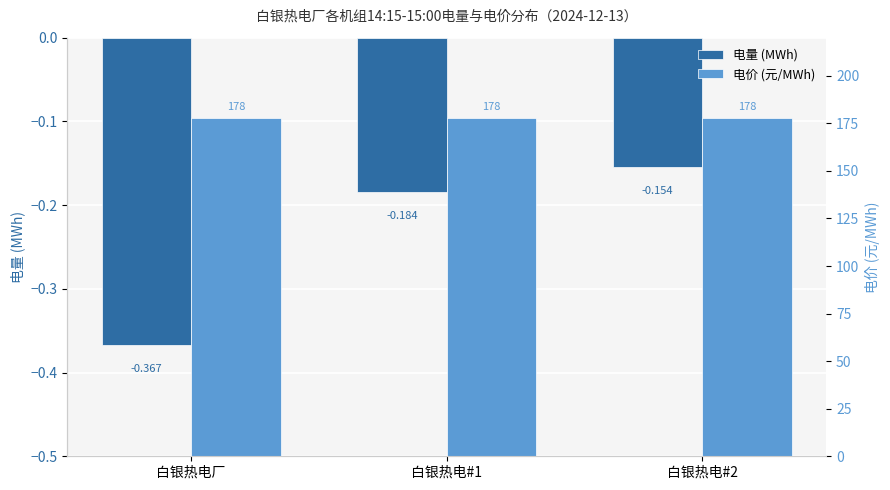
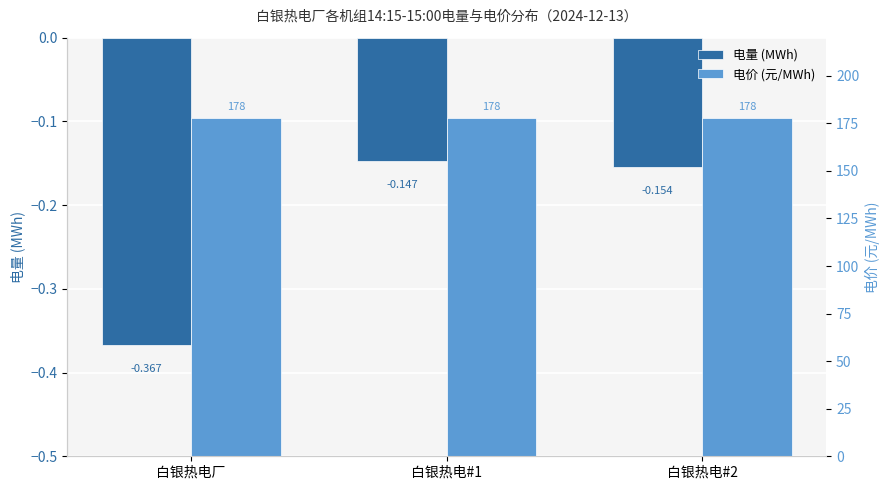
  {
    "电量 (MWh)": {
      "白银热电厂": -0.367,
-     "白银热电#1": -0.184,
+     "白银热电#1": -0.147,
      "白银热电#2": -0.154
    },
    "电价 (元/MWh)": {
      "白银热电厂": 178,
      "白银热电#1": 178,
      "白银热电#2": 178
    }
  }
